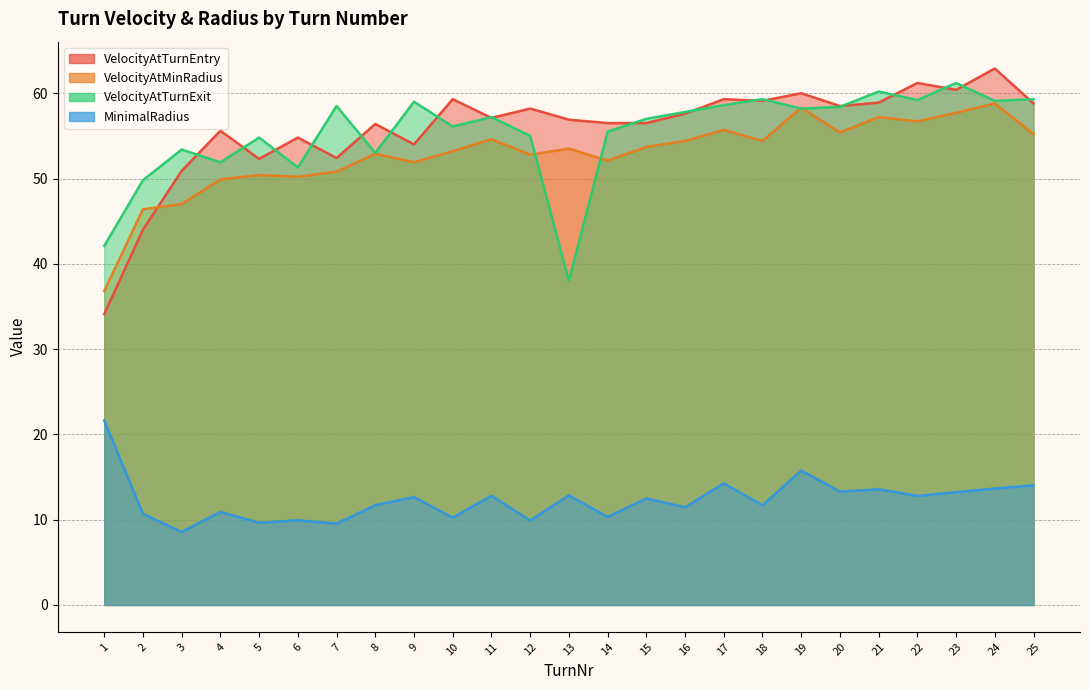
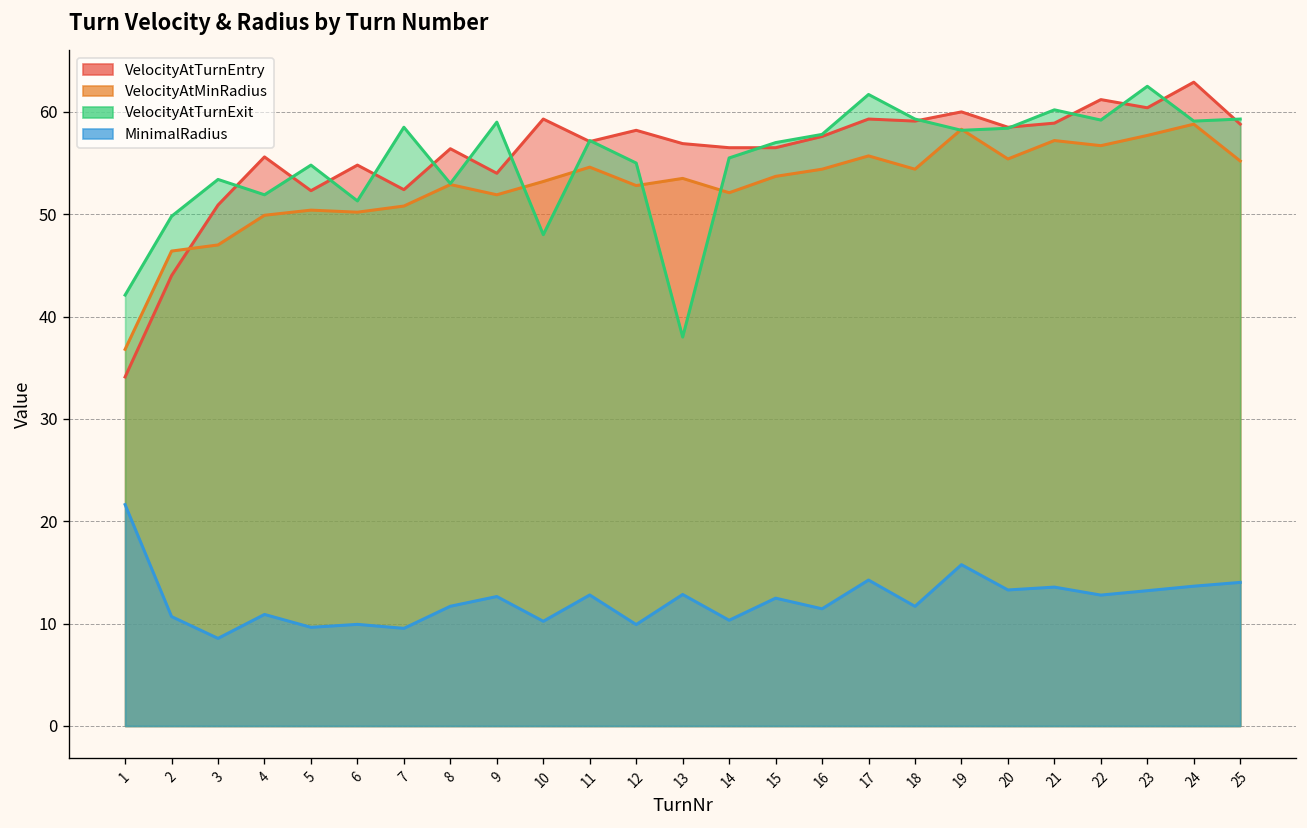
  {
    "VelocityAtTurnExit": {
      "1": 42,
      "2": 50,
      "3": 53,
      "4": 52,
      "5": 55,
      "6": 51,
      "7": 59,
      "9": 59,
-     "10": 56,
+     "10": 48,
      "12": 55,
      "13": 38,
      "14": 56,
      "15": 57,
-     "17": 59,
+     "17": 62,
      "21": 60,
      "22": 59,
-     "23": 61,
+     "23": 63,
      "24": 59,
      "25": 59
    },
    "MinimalRadius": {
      "1": 22,
      "2": 11,
      "3": 9,
      "4": 11,
      "5": 10,
      "6": 10,
      "7": 10,
      "8": 12,
      "9": 13,
      "10": 10,
      "11": 13,
      "12": 10,
      "13": 13,
      "14": 10,
      "15": 12,
      "16": 11,
      "17": 14,
      "18": 12,
      "19": 16,
      "20": 13,
      "21": 14,
      "22": 13,
      "23": 13,
      "24": 14,
      "25": 14
    }
  }
